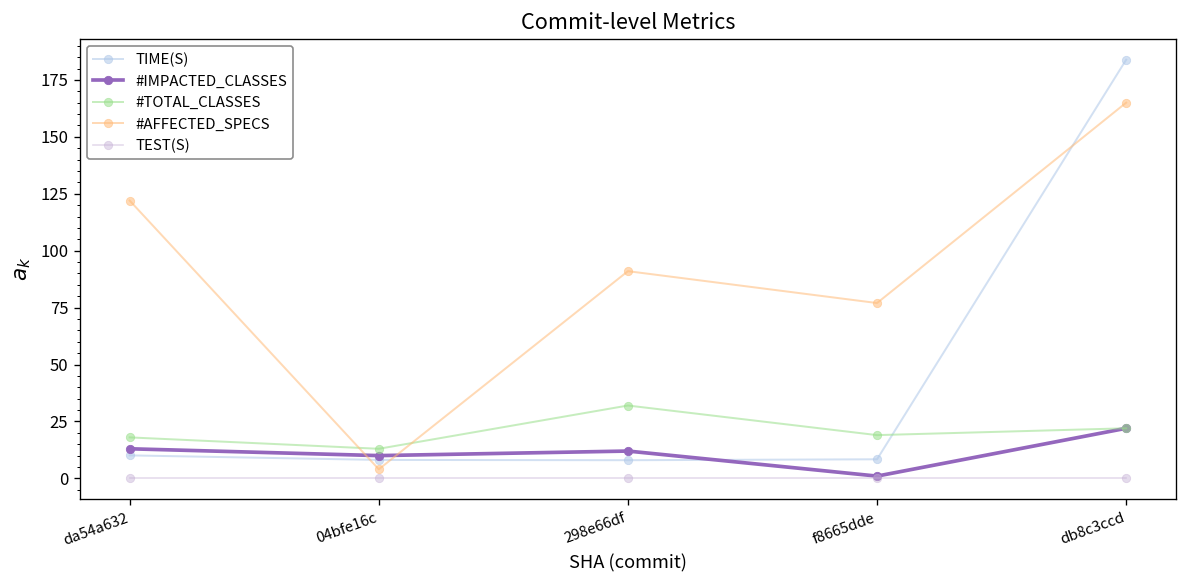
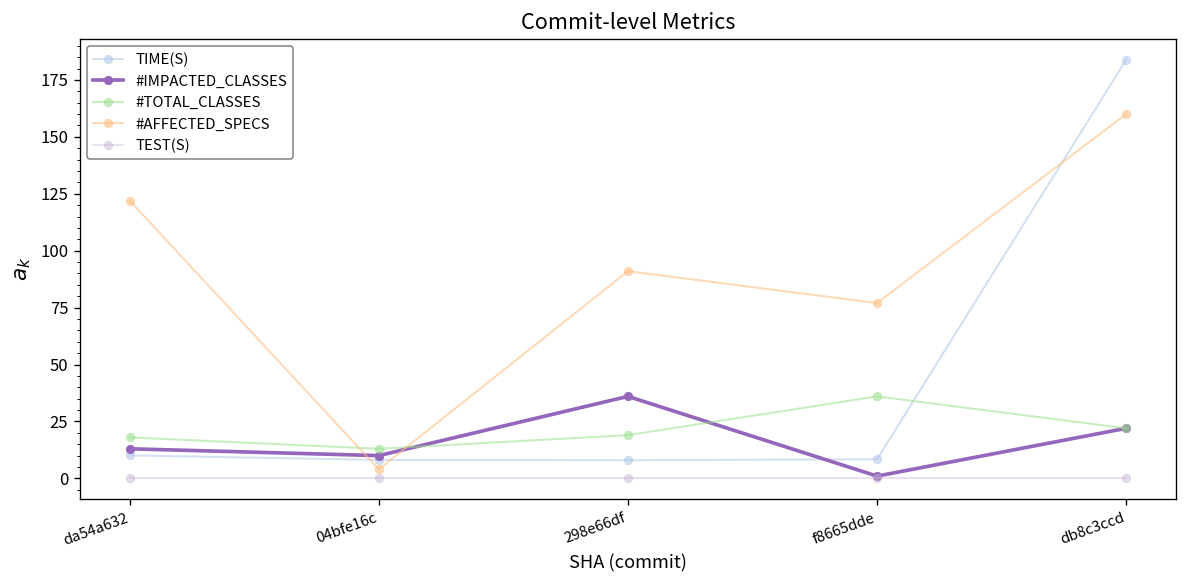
  {
    "#IMPACTED_CLASSES": {
      "da54a632": 13,
      "04bfe16c": 10,
-     "298e66df": 12
+     "298e66df": 36
    },
    "#TOTAL_CLASSES": {
      "da54a632": 18,
      "04bfe16c": 13,
-     "298e66df": 32,
-     "f8665dde": 19
+     "298e66df": 19,
+     "f8665dde": 36
    },
    "#AFFECTED_SPECS": {
      "da54a632": 122,
      "04bfe16c": 4,
      "298e66df": 91,
      "f8665dde": 77,
-     "db8c3ccd": 165
+     "db8c3ccd": 160
    }
  }
